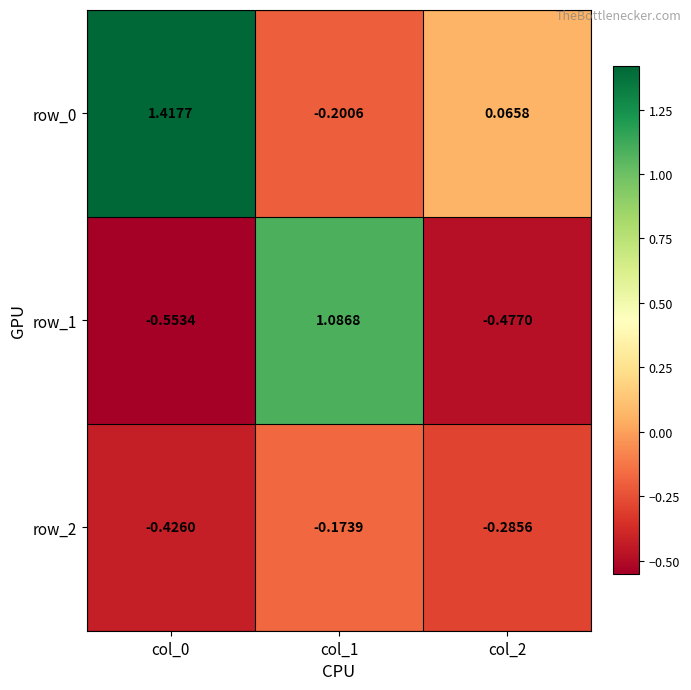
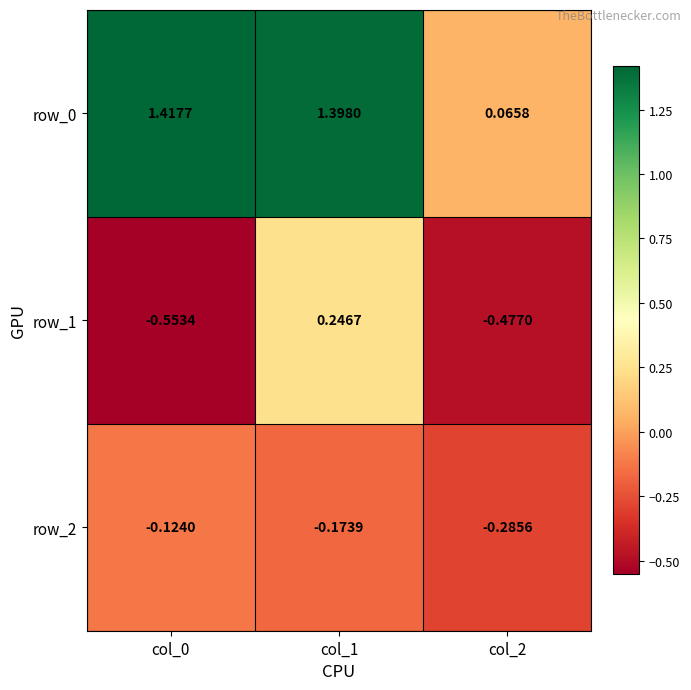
  {
    "row_0": {
      "col_0": 1.4177,
-     "col_1": -0.2006,
+     "col_1": 1.3980,
      "col_2": 0.0658
    },
    "row_1": {
      "col_0": -0.5534,
-     "col_1": 1.0868,
+     "col_1": 0.2467,
      "col_2": -0.4770
    },
    "row_2": {
-     "col_0": -0.4260,
+     "col_0": -0.1240,
      "col_1": -0.1739,
      "col_2": -0.2856
    }
  }
